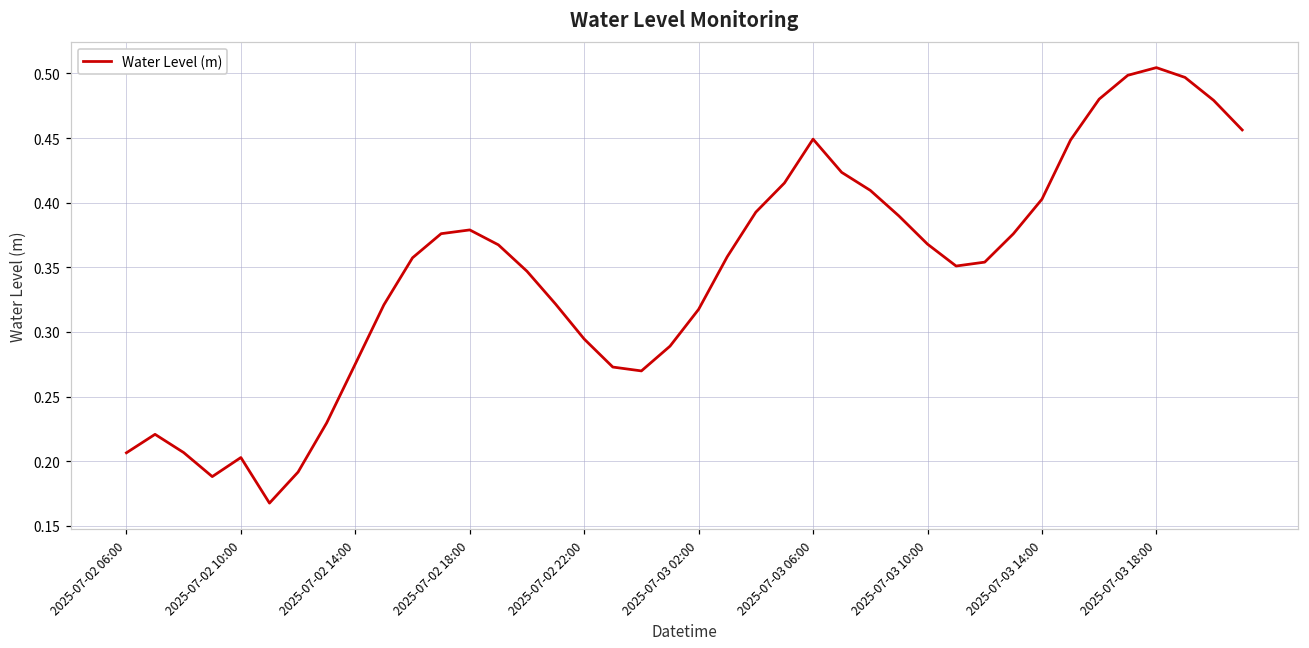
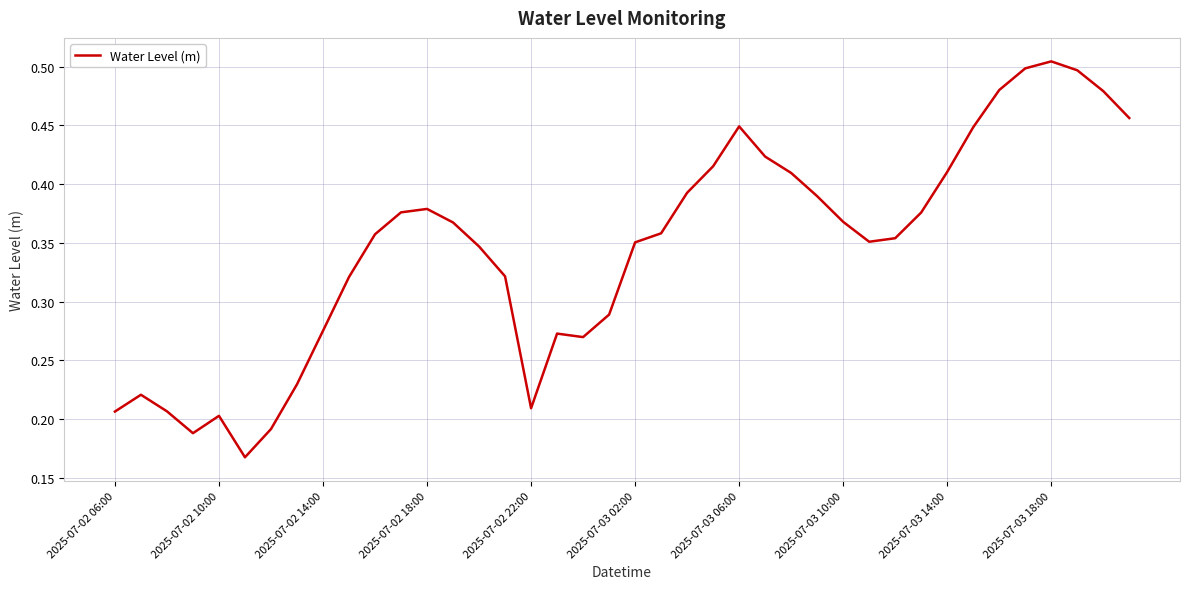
  {
    "2025-07-02 06:00": 0.206,
    "2025-07-02 10:00": 0.203,
    "2025-07-02 14:00": 0.275,
    "2025-07-02 18:00": 0.379,
-   "2025-07-02 22:00": 0.294,
-   "2025-07-03 02:00": 0.317,
+   "2025-07-02 22:00": 0.209,
+   "2025-07-03 02:00": 0.350,
    "2025-07-03 06:00": 0.449,
    "2025-07-03 10:00": 0.368,
-   "2025-07-03 14:00": 0.403,
+   "2025-07-03 14:00": 0.410,
    "2025-07-03 18:00": 0.505
  }
